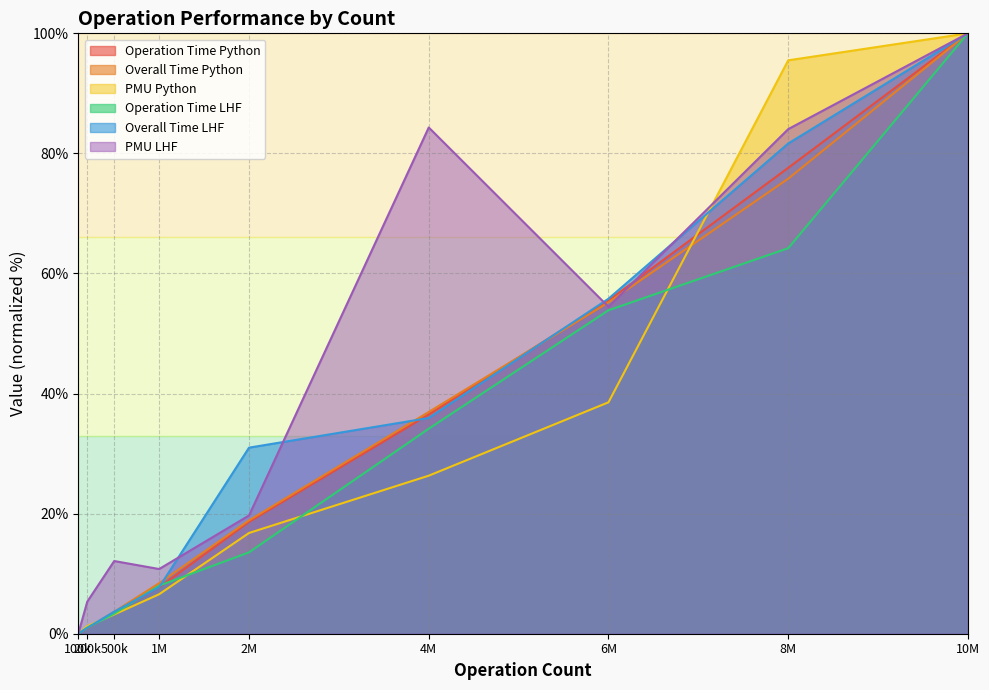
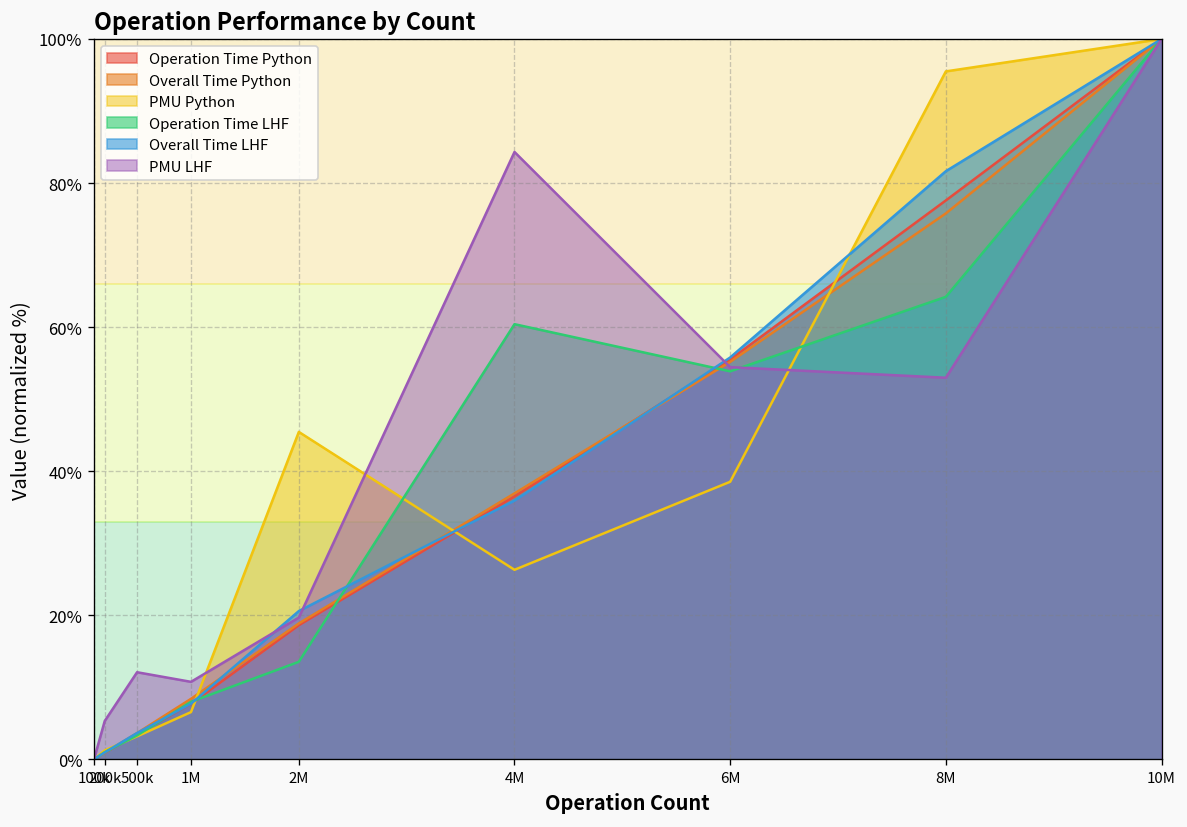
  {
    "PMU Python": {
      "1M": "7%",
-     "2M": "17%",
+     "2M": "45%",
      "4M": "26%",
      "6M": "39%",
      "8M": "96%"
    },
    "Operation Time LHF": {
      "2M": "14%",
-     "4M": "34%",
+     "4M": "60%",
      "6M": "54%",
      "8M": "64%"
    },
    "Overall Time LHF": {
-     "2M": "31%",
+     "2M": "21%",
      "4M": "36%",
      "8M": "82%"
    },
    "PMU LHF": {
      "500k": "12%",
      "1M": "11%",
      "2M": "20%",
      "4M": "84%",
      "6M": "54%",
-     "8M": "84%"
+     "8M": "53%"
    }
  }
